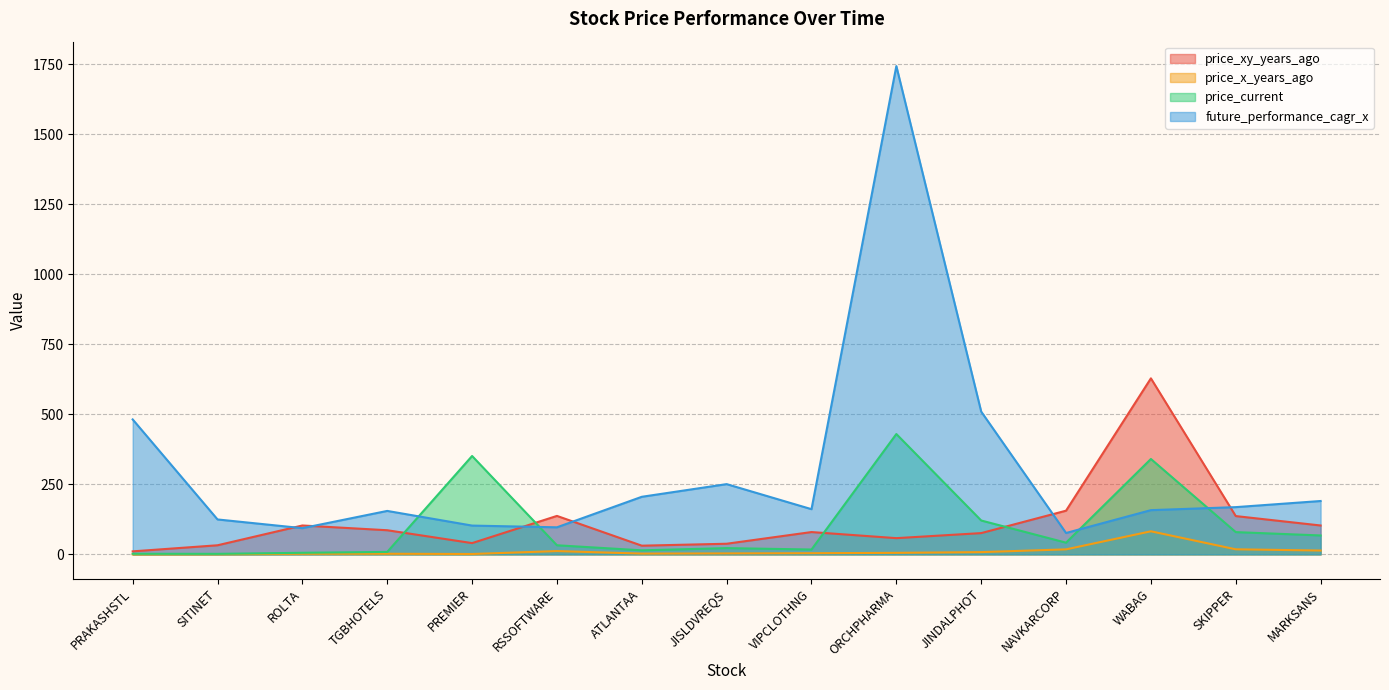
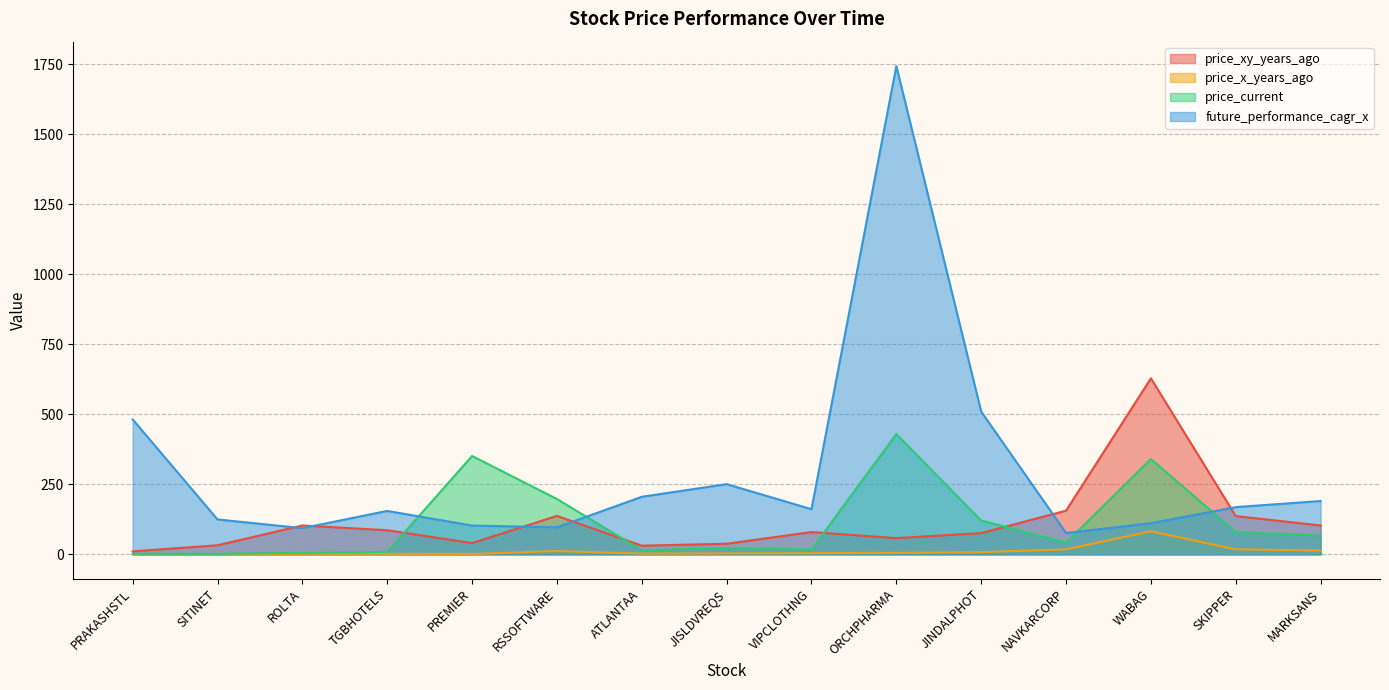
  {
    "price_xy_years_ago": {
      "SITINET": 30,
      "ROLTA": 100,
      "TGBHOTELS": 90,
      "PREMIER": 40,
      "RSSOFTWARE": 140,
      "ATLANTAA": 30,
      "JISLDVREQS": 40,
      "VIPCLOTHNG": 80,
      "ORCHPHARMA": 60,
      "JINDALPHOT": 80,
      "NAVKARCORP": 160,
      "WABAG": 630,
      "SKIPPER": 140,
      "MARKSANS": 100
    },
    "price_x_years_ago": {
      "PREMIER": 0,
      "RSSOFTWARE": 10,
      "ATLANTAA": 0,
      "JISLDVREQS": 0,
      "VIPCLOTHNG": 0,
      "ORCHPHARMA": 10,
      "JINDALPHOT": 10,
      "NAVKARCORP": 20,
      "WABAG": 80,
      "SKIPPER": 20,
      "MARKSANS": 10
    },
    "price_current": {
      "PREMIER": 350,
-     "RSSOFTWARE": 30,
+     "RSSOFTWARE": 200,
      "ATLANTAA": 10,
      "JISLDVREQS": 20,
      "VIPCLOTHNG": 20,
      "ORCHPHARMA": 430,
      "JINDALPHOT": 120,
      "NAVKARCORP": 40,
      "WABAG": 340,
      "SKIPPER": 80,
      "MARKSANS": 70
    },
    "future_performance_cagr_x": {
      "PRAKASHSTL": 480,
      "SITINET": 120,
      "ROLTA": 90,
      "TGBHOTELS": 160,
      "PREMIER": 100,
      "RSSOFTWARE": 100,
      "ATLANTAA": 210,
      "JISLDVREQS": 250,
      "VIPCLOTHNG": 160,
      "ORCHPHARMA": 1740,
      "JINDALPHOT": 510,
      "NAVKARCORP": 80,
-     "WABAG": 160,
+     "WABAG": 110,
      "SKIPPER": 170,
      "MARKSANS": 190
    }
  }
